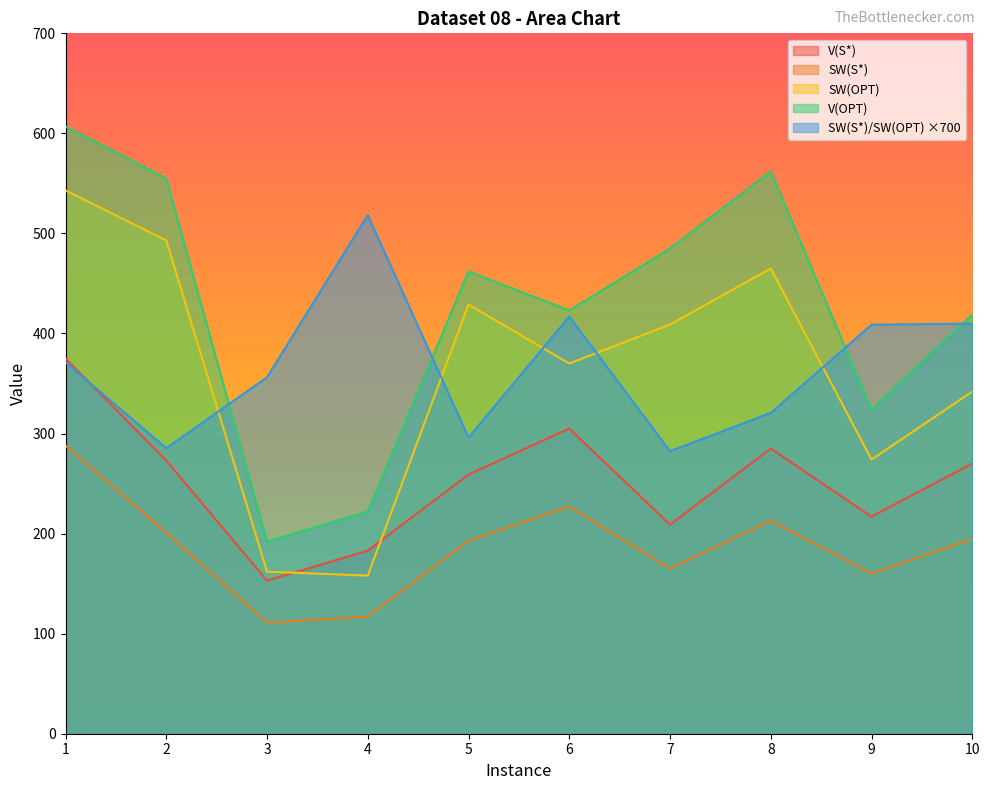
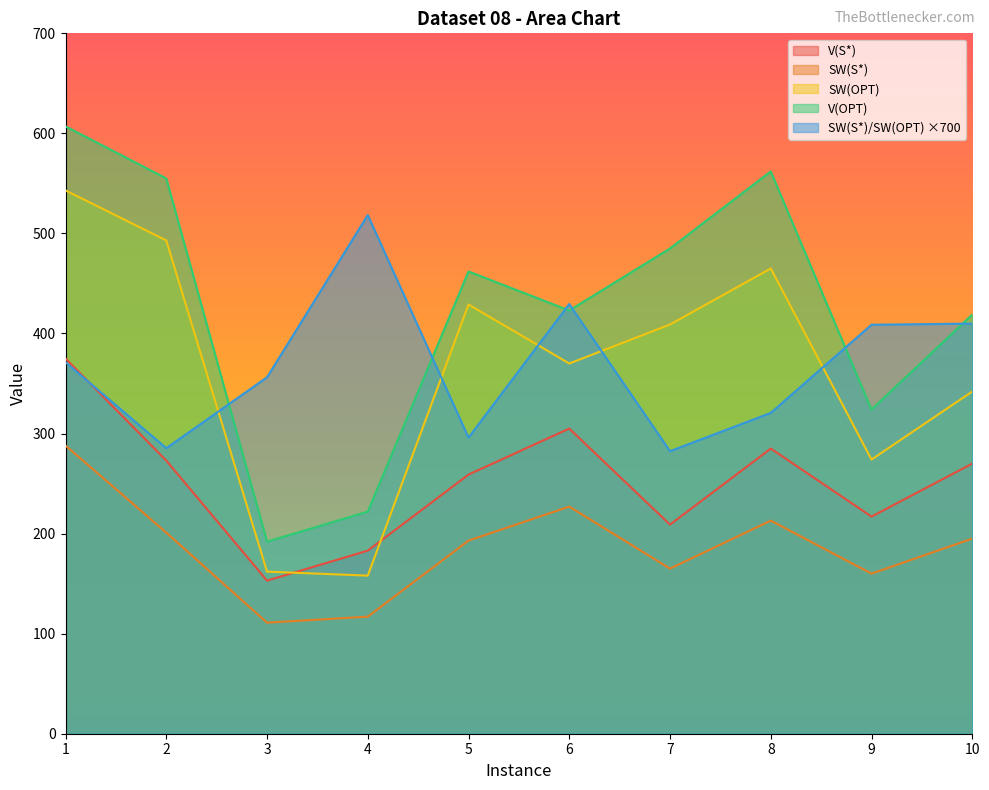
  {
    "V(OPT)": {
      "1": 607,
      "2": 555,
      "3": 192,
      "4": 222,
      "5": 462,
      "6": 423,
      "7": 485,
      "8": 562,
      "9": 324,
      "10": 419
    },
    "SW(S*)/SW(OPT) ×700": {
      "1": 371,
      "2": 285,
      "3": 356,
      "4": 518,
      "5": 296,
-     "6": 417,
+     "6": 429,
      "7": 282,
      "8": 321,
      "9": 409,
      "10": 410
    }
  }
